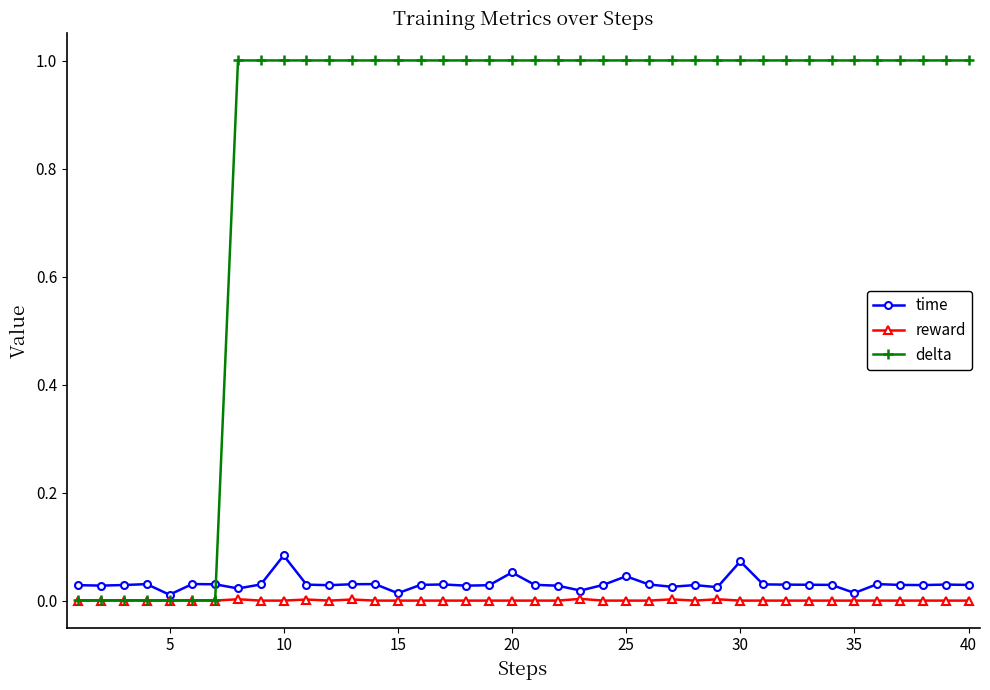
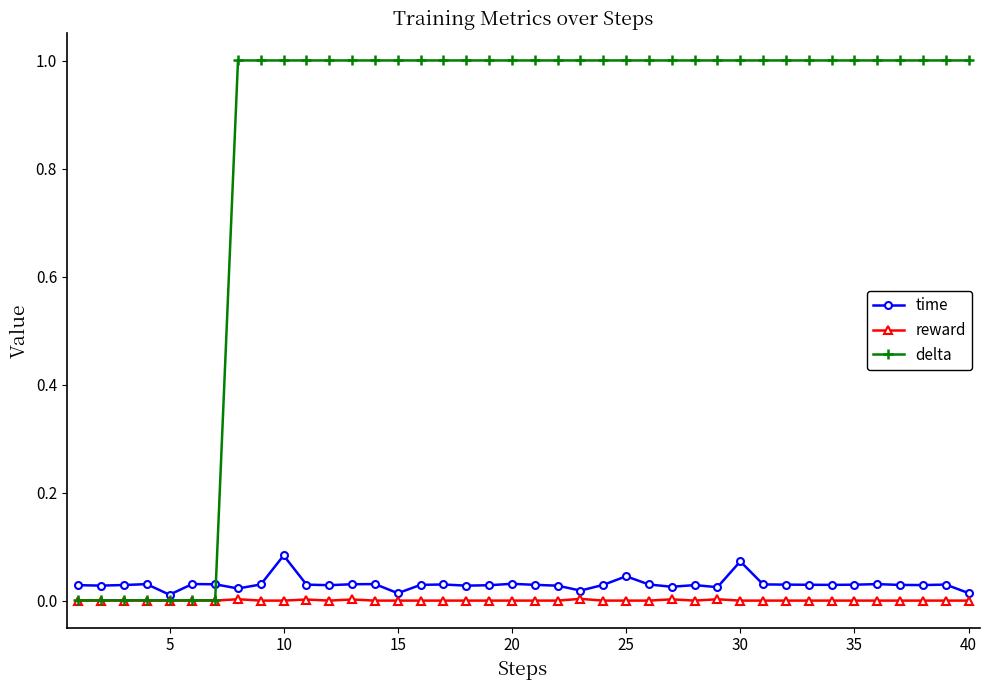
  {
    "time": {
      "5": 0.01,
      "10": 0.08,
      "15": 0.01,
-     "20": 0.05,
+     "20": 0.03,
      "25": 0.05,
      "30": 0.07,
-     "35": 0.01,
-     "40": 0.03
+     "35": 0.03,
+     "40": 0.01
    },
    "reward": {
      "10": 0.00,
      "15": 0.00,
      "20": 0.00,
      "25": 0.00,
      "30": 0.00,
      "35": 0.00,
      "40": 0.00
    },
    "delta": {
      "10": 1.00,
      "15": 1.00,
      "20": 1.00,
      "25": 1.00,
      "30": 1.00,
      "35": 1.00,
      "40": 1.00
    }
  }
